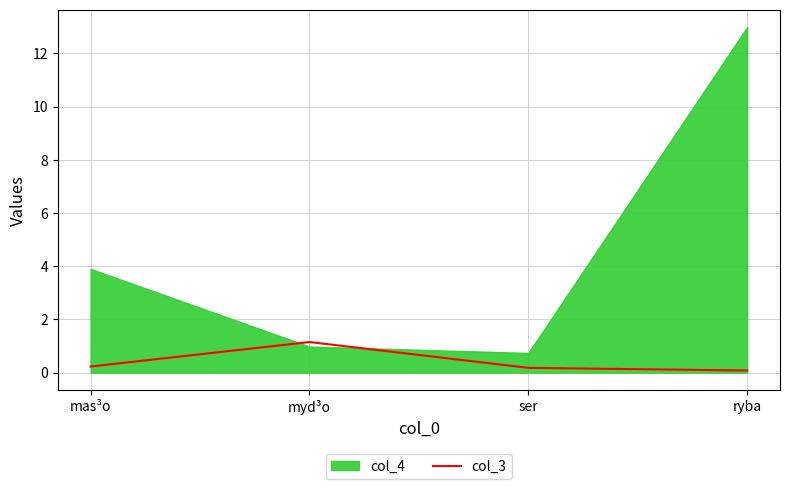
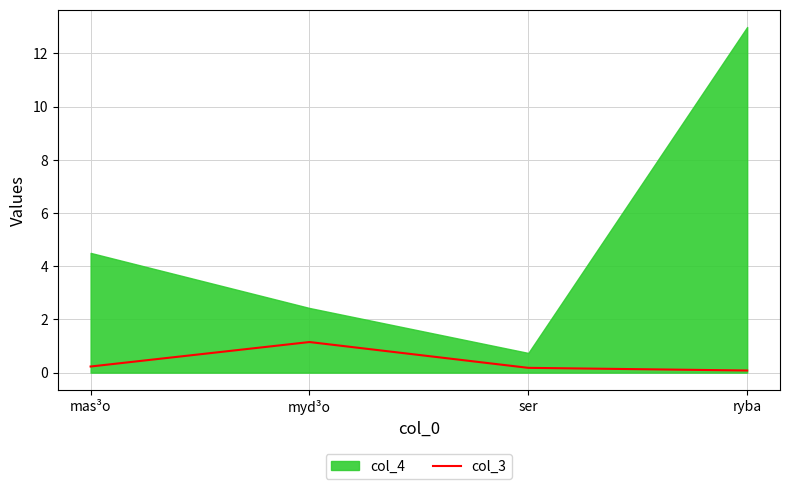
  {
    "col_4": {
-     "mas³o": 3.9,
-     "myd³o": 1.0,
+     "mas³o": 4.5,
+     "myd³o": 2.4,
      "ser": 0.7,
      "ryba": 13.0
    },
    "col_3": {
      "mas³o": 0.2,
      "myd³o": 1.2,
      "ser": 0.2,
      "ryba": 0.1
    }
  }
